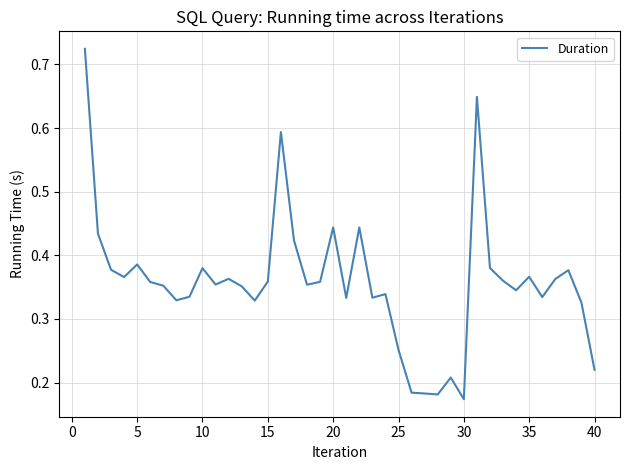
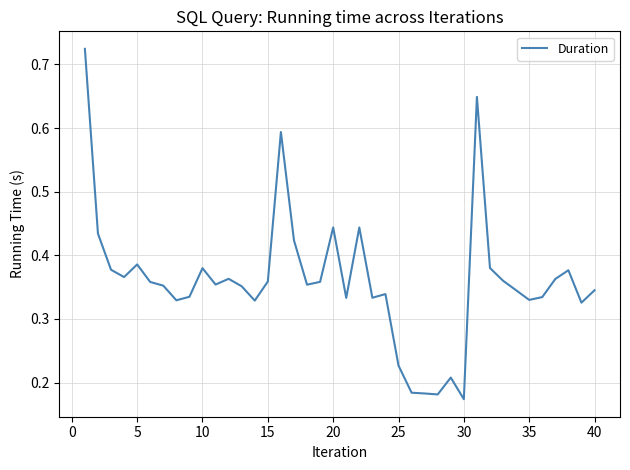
  {
    "5": 0.39,
    "10": 0.38,
    "15": 0.36,
    "20": 0.44,
-   "25": 0.25,
+   "25": 0.23,
    "30": 0.17,
-   "35": 0.37,
-   "40": 0.22
+   "35": 0.33,
+   "40": 0.35
  }
